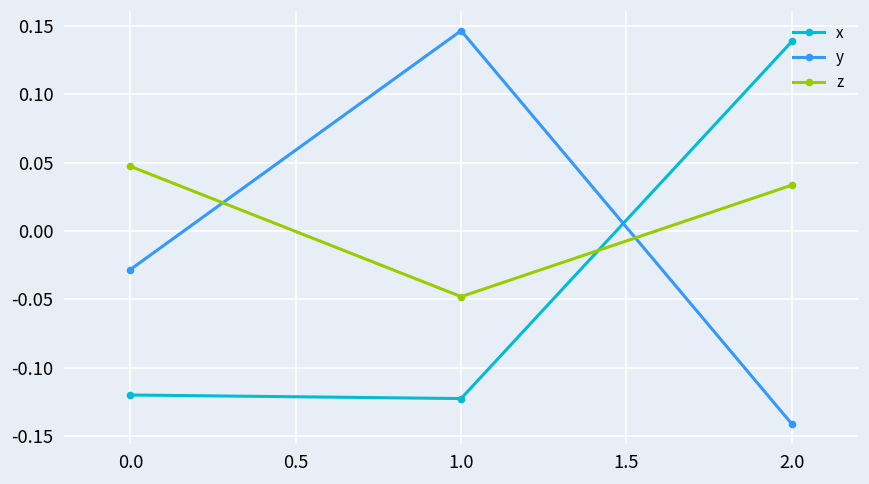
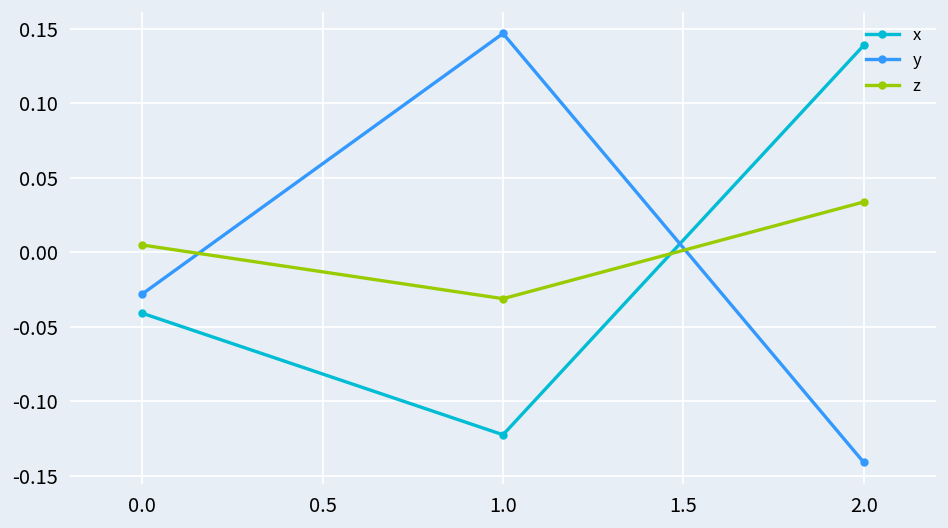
  {
    "x": {
-     "0.0": -0.120,
+     "0.0": -0.041,
      "1.0": -0.123,
      "2.0": 0.139
    },
    "y": {
      "0.0": -0.028,
      "1.0": 0.147,
      "2.0": -0.141
    },
    "z": {
-     "0.0": 0.047,
-     "1.0": -0.048,
+     "0.0": 0.005,
+     "1.0": -0.031,
      "2.0": 0.034
    }
  }
